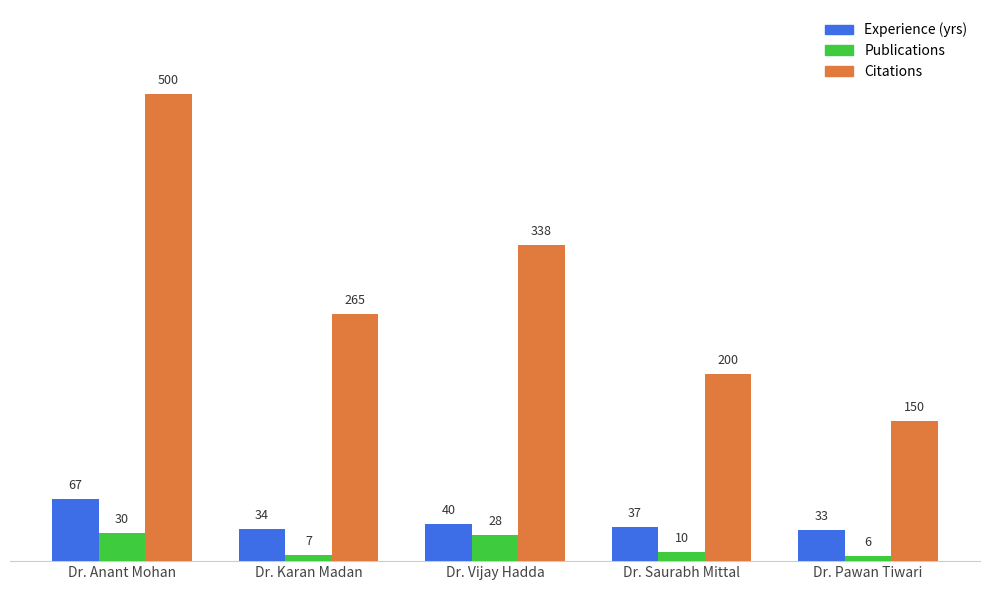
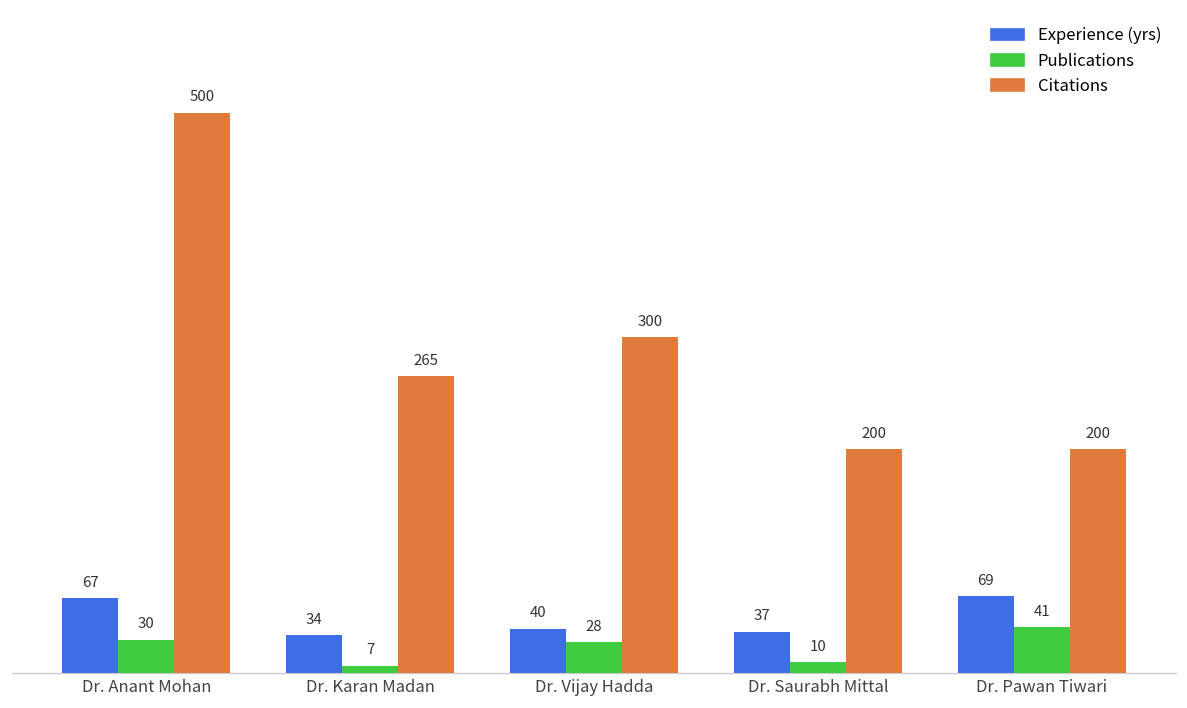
  {
    "Experience (yrs)": {
      "Dr. Anant Mohan": 67,
      "Dr. Karan Madan": 34,
      "Dr. Vijay Hadda": 40,
      "Dr. Saurabh Mittal": 37,
-     "Dr. Pawan Tiwari": 33
+     "Dr. Pawan Tiwari": 69
    },
    "Publications": {
      "Dr. Anant Mohan": 30,
      "Dr. Karan Madan": 7,
      "Dr. Vijay Hadda": 28,
      "Dr. Saurabh Mittal": 10,
-     "Dr. Pawan Tiwari": 6
+     "Dr. Pawan Tiwari": 41
    },
    "Citations": {
      "Dr. Anant Mohan": 500,
      "Dr. Karan Madan": 265,
-     "Dr. Vijay Hadda": 338,
+     "Dr. Vijay Hadda": 300,
      "Dr. Saurabh Mittal": 200,
-     "Dr. Pawan Tiwari": 150
+     "Dr. Pawan Tiwari": 200
    }
  }
